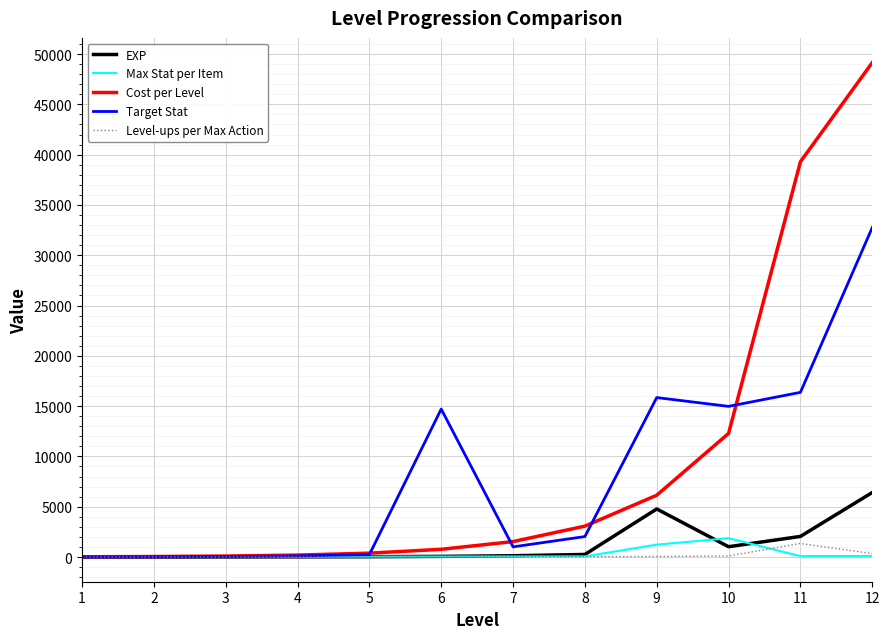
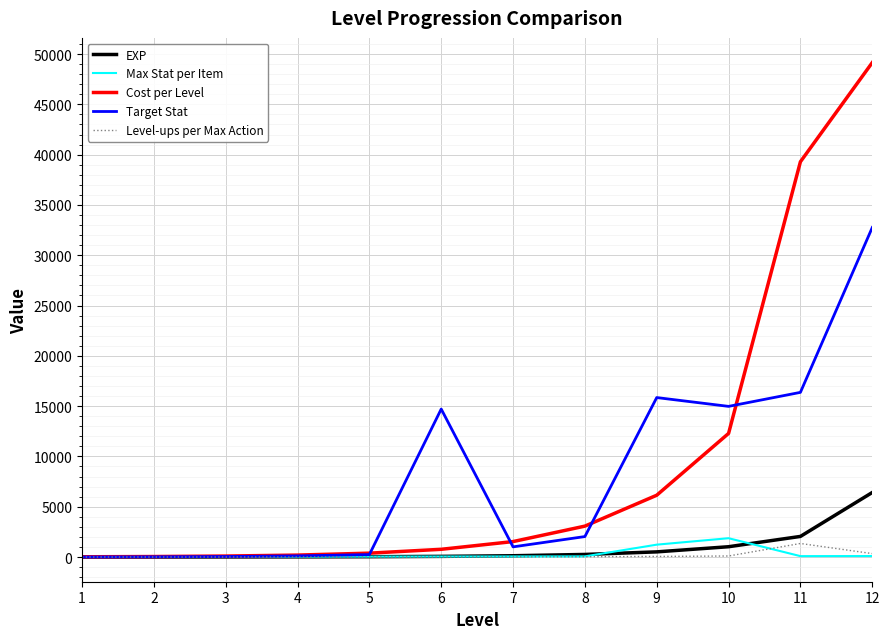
  {
    "EXP": {
-     "9": 4800,
+     "9": 500,
      "10": 1000,
      "11": 2000,
      "12": 6400
    },
    "Max Stat per Item": {
      "9": 1200,
      "10": 1900,
      "11": 100
    },
    "Cost per Level": {
      "6": 800,
      "7": 1500,
      "8": 3100,
      "9": 6100,
      "10": 12300,
      "11": 39300,
      "12": 49200
    },
    "Target Stat": {
      "6": 14700,
      "7": 1000,
      "8": 2000,
      "9": 15900,
      "10": 15000,
      "11": 16400,
      "12": 32800
    },
    "Level-ups per Max Action": {
      "9": 100,
      "10": 100,
      "11": 1300
    }
  }
